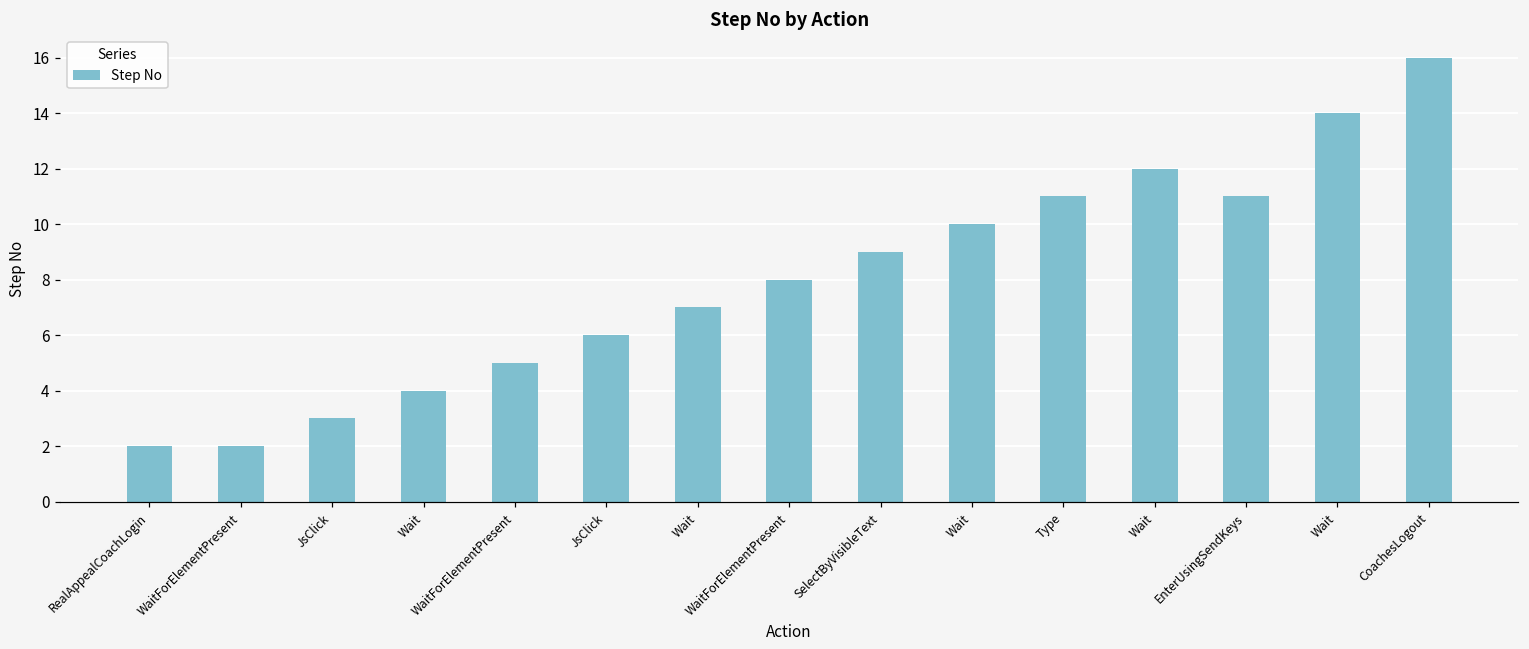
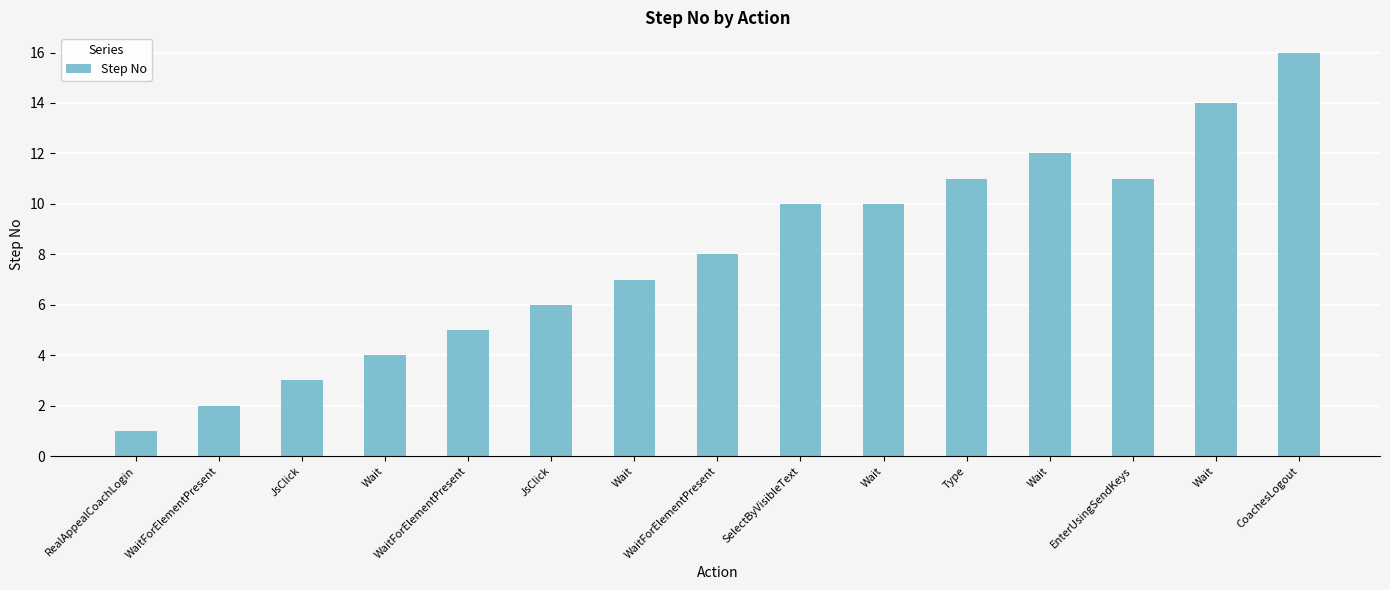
  {
-   "RealAppealCoachLogin": 2,
-   "SelectByVisibleText": 9,
+   "RealAppealCoachLogin": 1,
+   "SelectByVisibleText": 10,
    "Type": 11,
    "EnterUsingSendKeys": 11,
    "CoachesLogout": 16
  }
